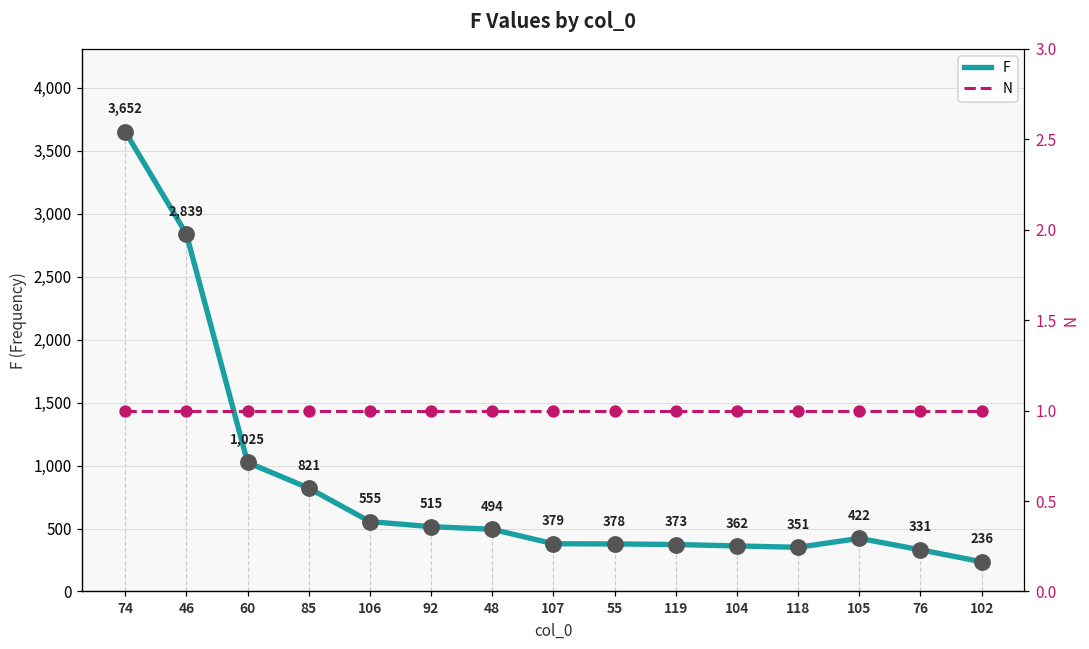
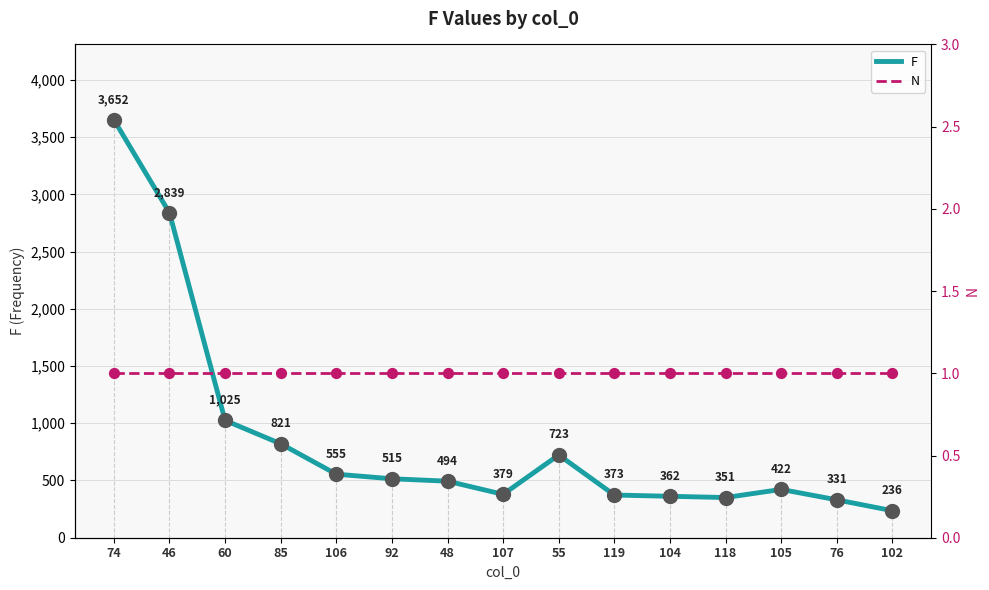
  {
    "F": {
-     "55": 378
+     "55": 723
    }
  }
